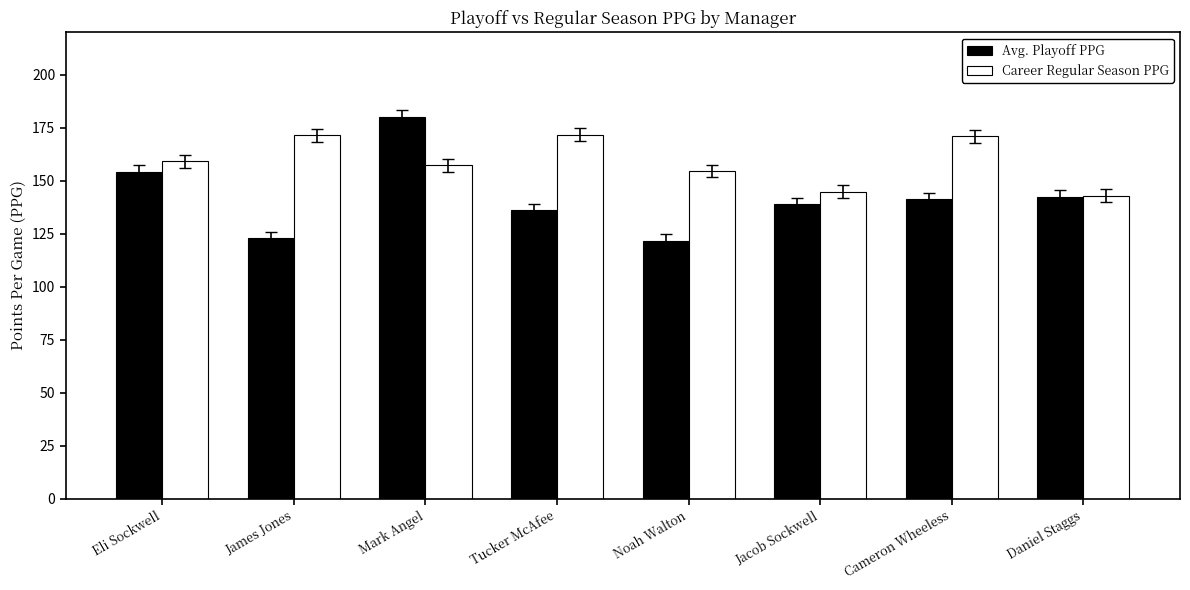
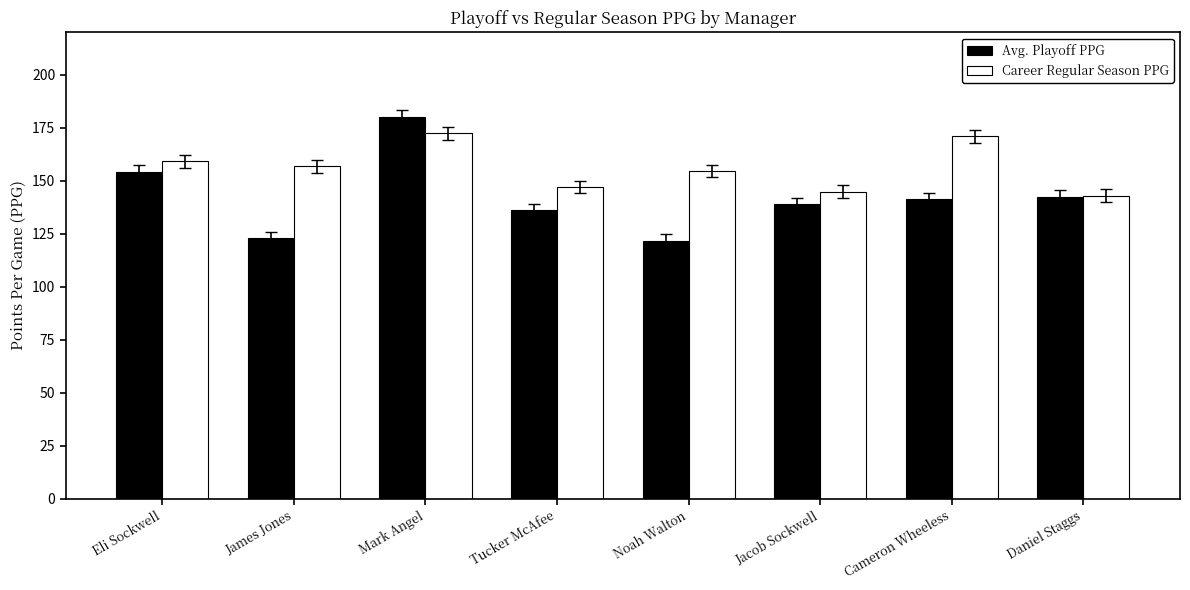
  {
    "Career Regular Season PPG": {
      "Eli Sockwell": 159,
-     "James Jones": 172,
-     "Mark Angel": 157,
-     "Tucker McAfee": 172,
+     "James Jones": 157,
+     "Mark Angel": 172,
+     "Tucker McAfee": 147,
      "Noah Walton": 155,
      "Jacob Sockwell": 145,
      "Cameron Wheeless": 171,
      "Daniel Staggs": 143
    }
  }
